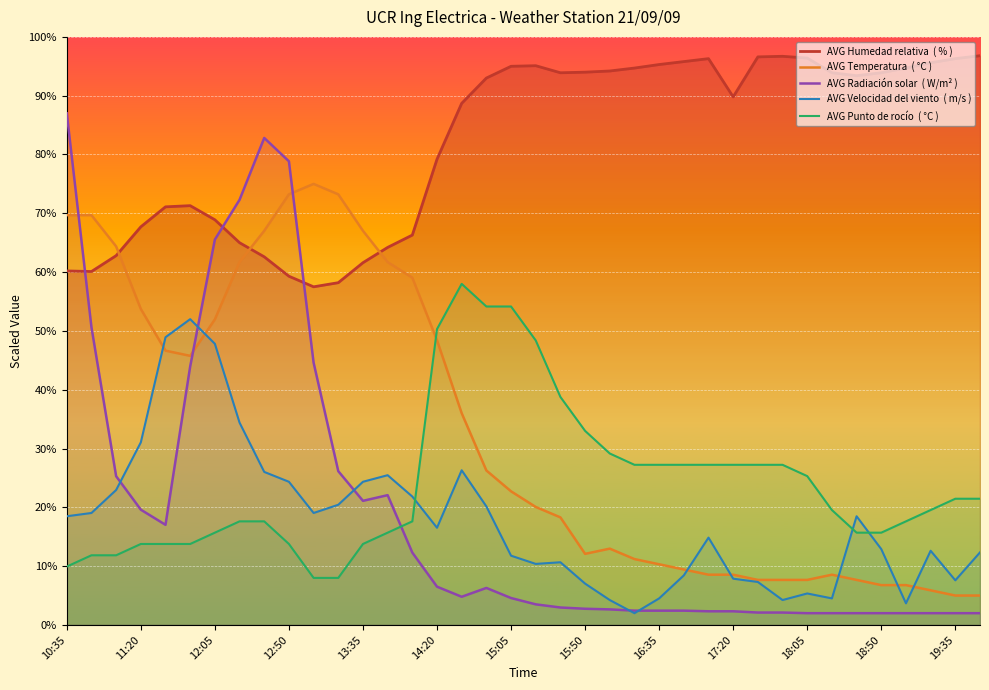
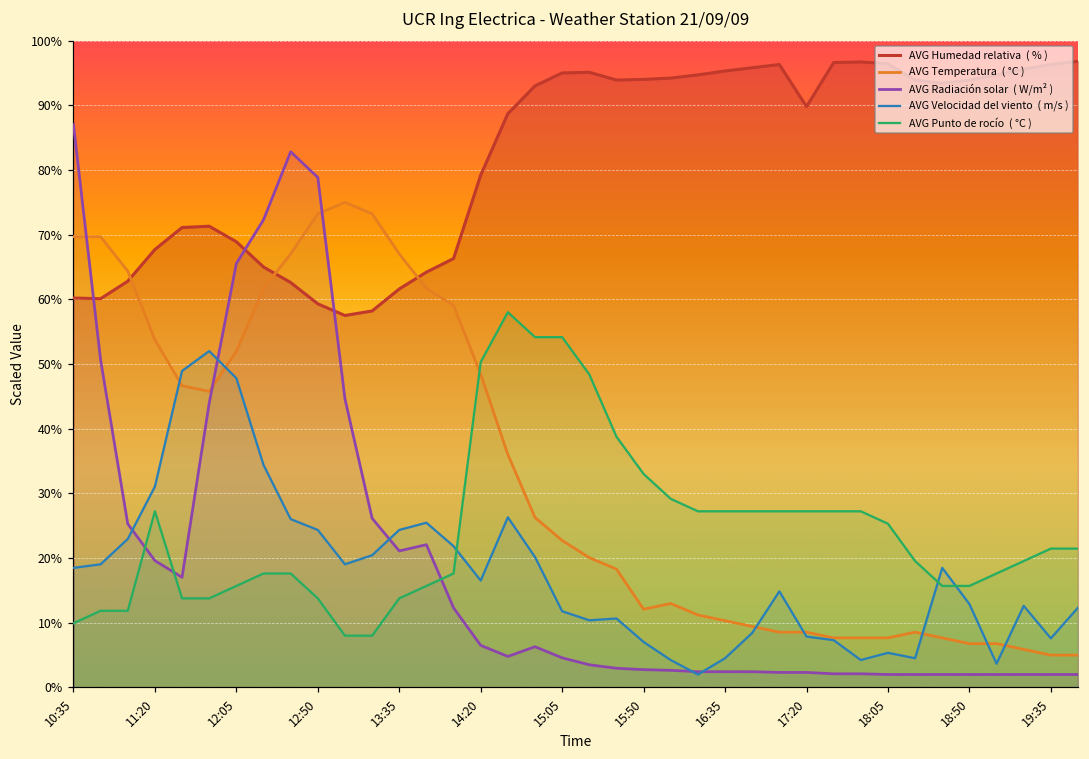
  {
    "AVG Humedad relativa ( % )": {
      "10:35": "60%",
      "11:20": "68%",
      "12:05": "69%",
      "12:50": "59%",
      "13:35": "62%",
      "14:20": "79%",
      "15:05": "95%",
      "15:50": "94%",
      "16:35": "95%",
      "17:20": "90%"
    },
    "AVG Temperatura ( °C )": {
      "10:35": "70%",
      "11:20": "54%",
      "12:05": "52%",
      "12:50": "73%",
      "13:35": "67%",
      "14:20": "48%",
      "15:05": "23%",
      "15:50": "12%",
      "16:35": "10%",
      "17:20": "9%",
      "18:05": "8%",
      "18:50": "7%",
      "19:35": "5%"
    },
    "AVG Radiación solar ( W/m² )": {
      "10:35": "87%",
      "11:20": "20%",
      "12:05": "66%",
      "12:50": "79%",
      "13:35": "21%",
      "14:20": "7%",
      "15:05": "5%",
      "15:50": "3%",
      "16:35": "2%",
      "17:20": "2%",
      "18:05": "2%",
      "18:50": "2%",
      "19:35": "2%"
    },
    "AVG Velocidad del viento ( m/s )": {
      "10:35": "18%",
      "11:20": "31%",
      "12:05": "48%",
      "12:50": "24%",
      "13:35": "24%",
      "14:20": "17%",
      "15:05": "12%",
      "15:50": "7%",
      "16:35": "5%",
      "17:20": "8%",
      "18:05": "5%",
      "18:50": "13%",
      "19:35": "8%"
    },
    "AVG Punto de rocío ( °C )": {
      "10:35": "10%",
-     "11:20": "14%",
+     "11:20": "27%",
      "12:05": "16%",
      "12:50": "14%",
      "13:35": "14%",
      "14:20": "50%",
      "15:05": "54%",
      "15:50": "33%",
      "16:35": "27%",
      "17:20": "27%",
      "18:05": "25%",
      "18:50": "16%",
      "19:35": "21%"
    }
  }
